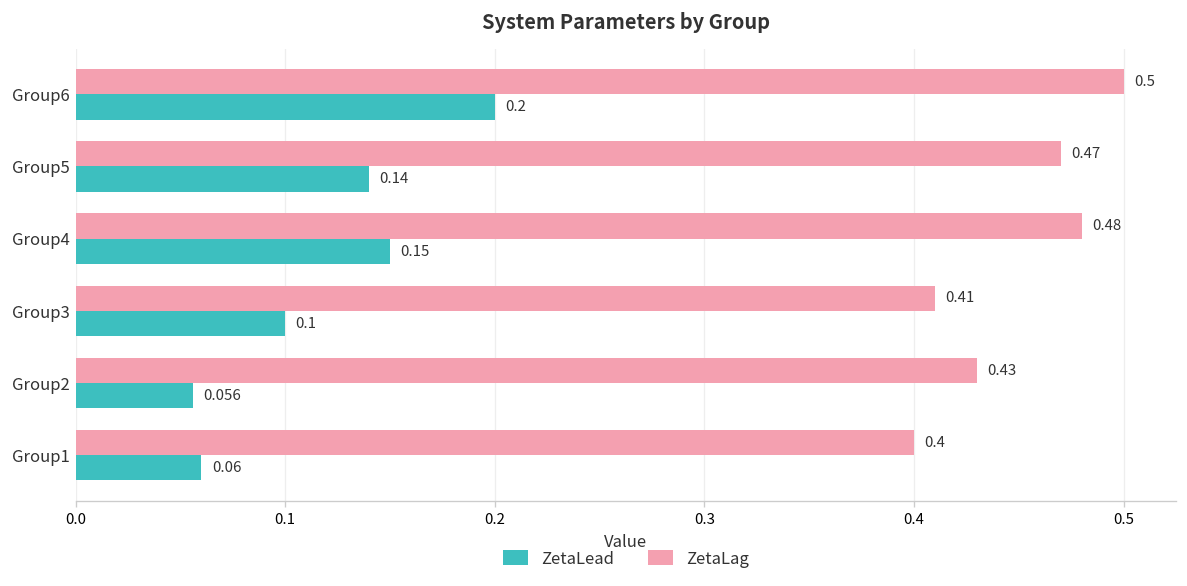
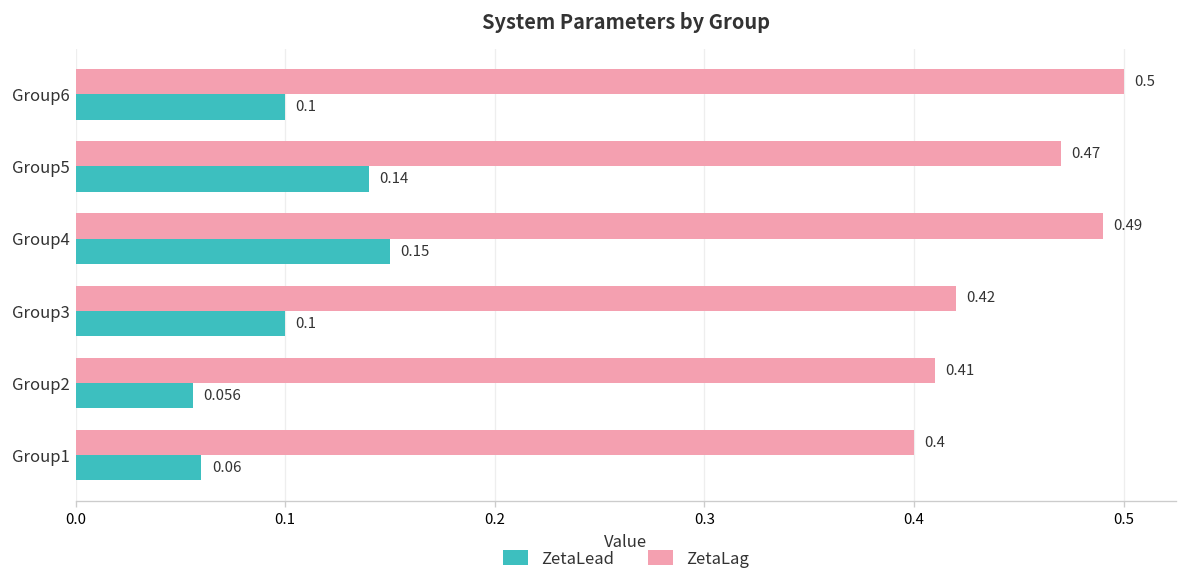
  {
    "ZetaLead": {
-     "Group6": 0.2,
+     "Group6": 0.1,
      "Group5": 0.14,
      "Group4": 0.15,
      "Group3": 0.1,
      "Group2": 0.056,
      "Group1": 0.06
    },
    "ZetaLag": {
      "Group6": 0.5,
      "Group5": 0.47,
-     "Group4": 0.48,
-     "Group3": 0.41,
-     "Group2": 0.43,
+     "Group4": 0.49,
+     "Group3": 0.42,
+     "Group2": 0.41,
      "Group1": 0.4
    }
  }
